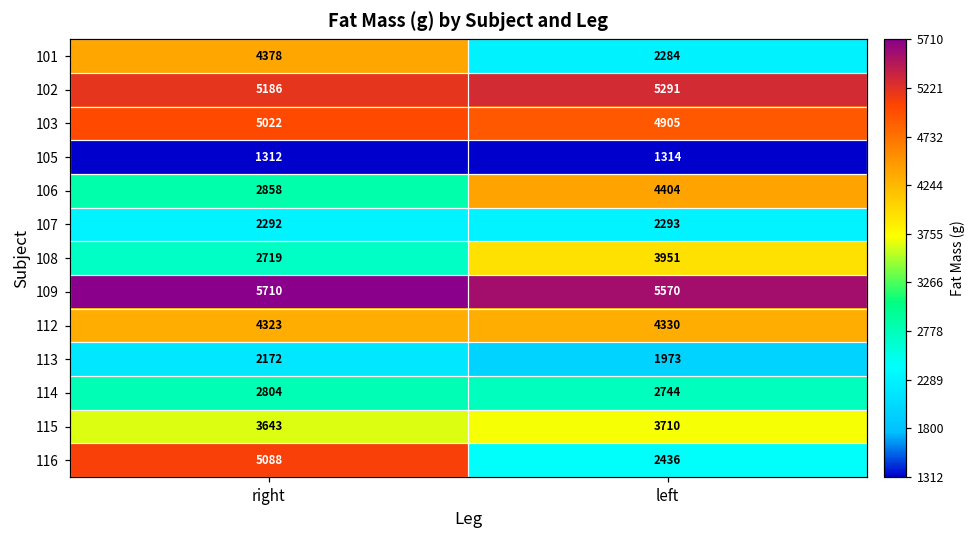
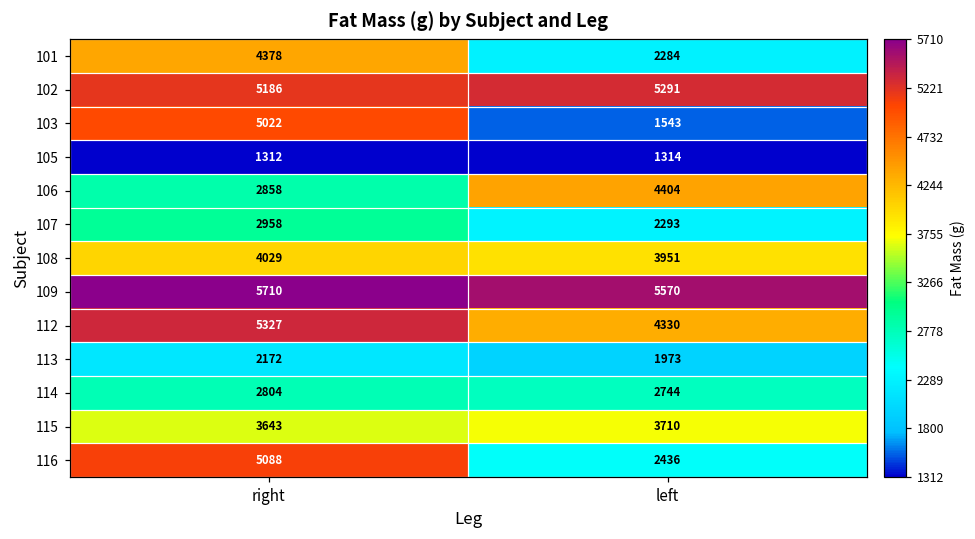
  {
    "101": {
      "right": 4378,
      "left": 2284
    },
    "102": {
      "right": 5186,
      "left": 5291
    },
    "103": {
      "right": 5022,
-     "left": 4905
+     "left": 1543
    },
    "105": {
      "right": 1312,
      "left": 1314
    },
    "106": {
      "right": 2858,
      "left": 4404
    },
    "107": {
-     "right": 2292,
+     "right": 2958,
      "left": 2293
    },
    "108": {
-     "right": 2719,
+     "right": 4029,
      "left": 3951
    },
    "109": {
      "right": 5710,
      "left": 5570
    },
    "112": {
-     "right": 4323,
+     "right": 5327,
      "left": 4330
    },
    "113": {
      "right": 2172,
      "left": 1973
    },
    "114": {
      "right": 2804,
      "left": 2744
    },
    "115": {
      "right": 3643,
      "left": 3710
    },
    "116": {
      "right": 5088,
      "left": 2436
    }
  }
